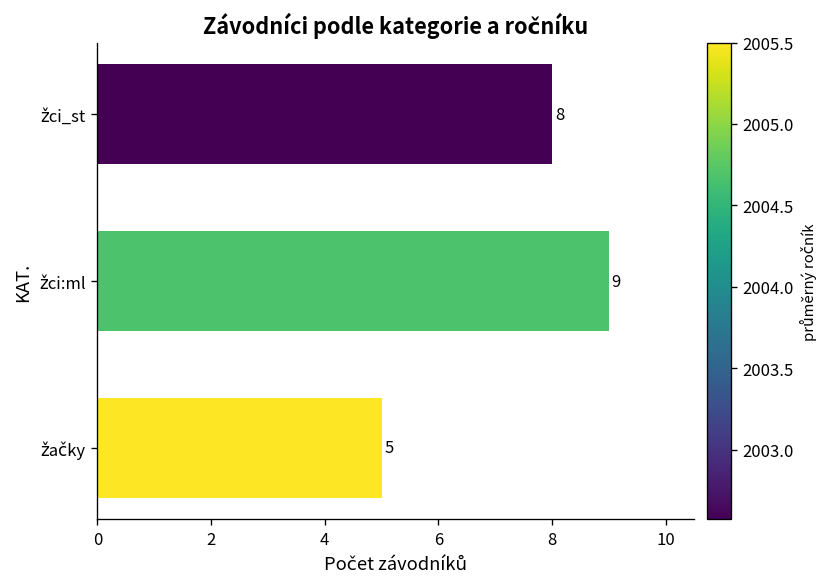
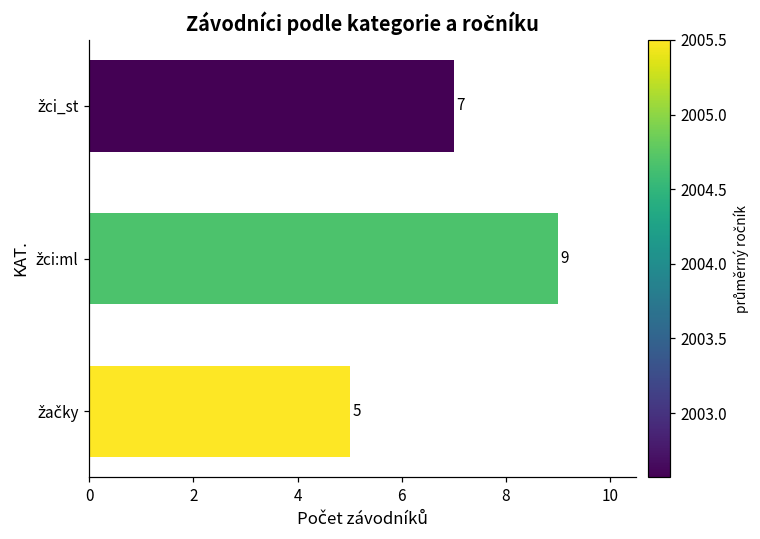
  {
-   "žci_st": 8,
+   "žci_st": 7,
    "žci:ml": 9,
    "žačky": 5
  }
